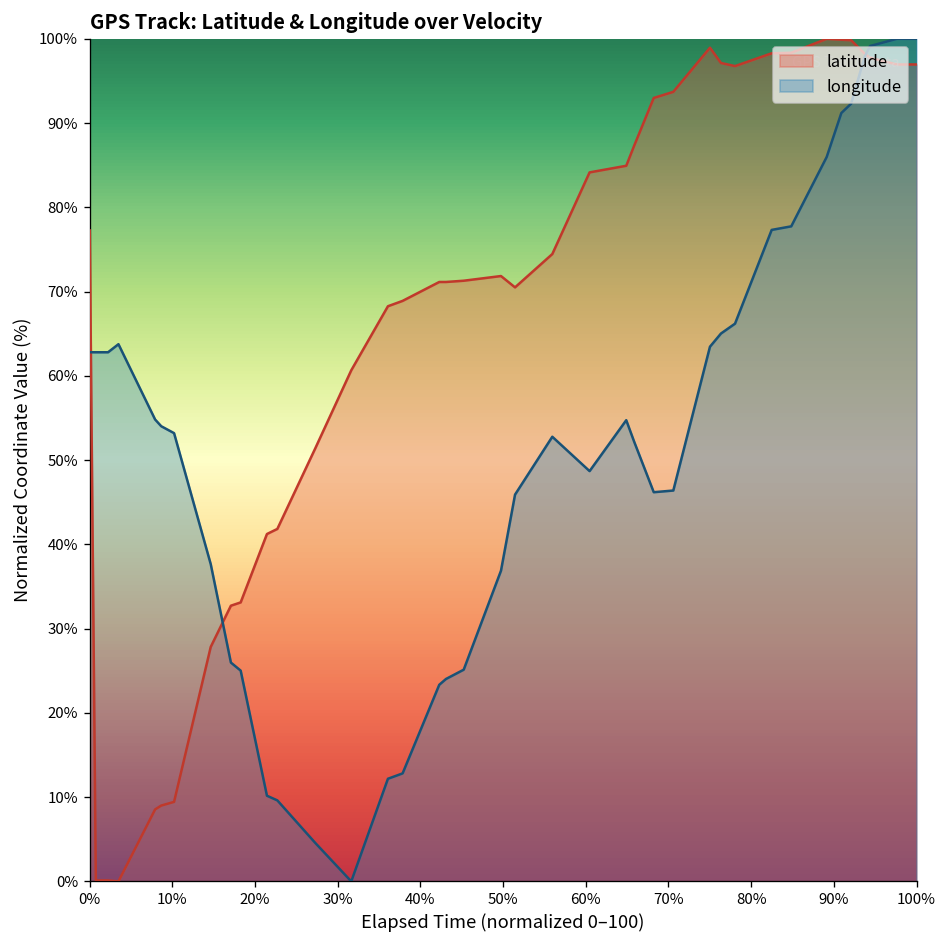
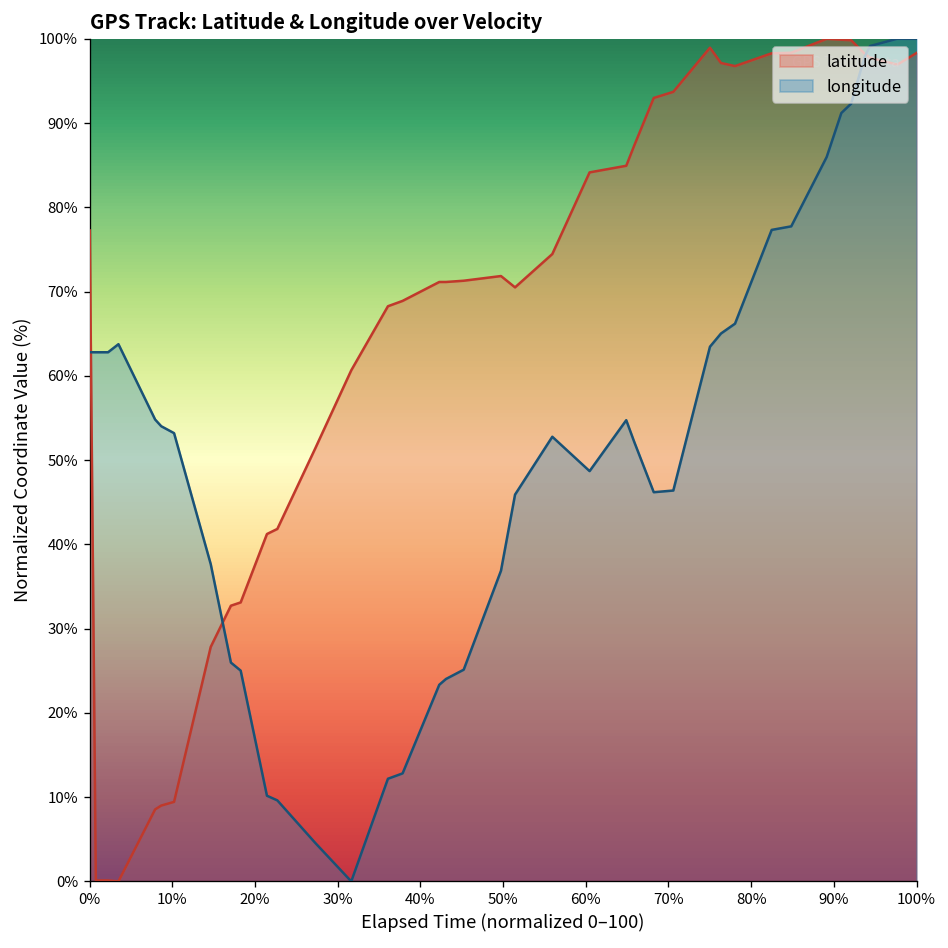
  {
    "latitude": {
      "0%": "77%",
-     "100%": "97%"
+     "100%": "98%"
    },
    "longitude": {
      "0%": "63%",
      "100%": "100%"
    }
  }
